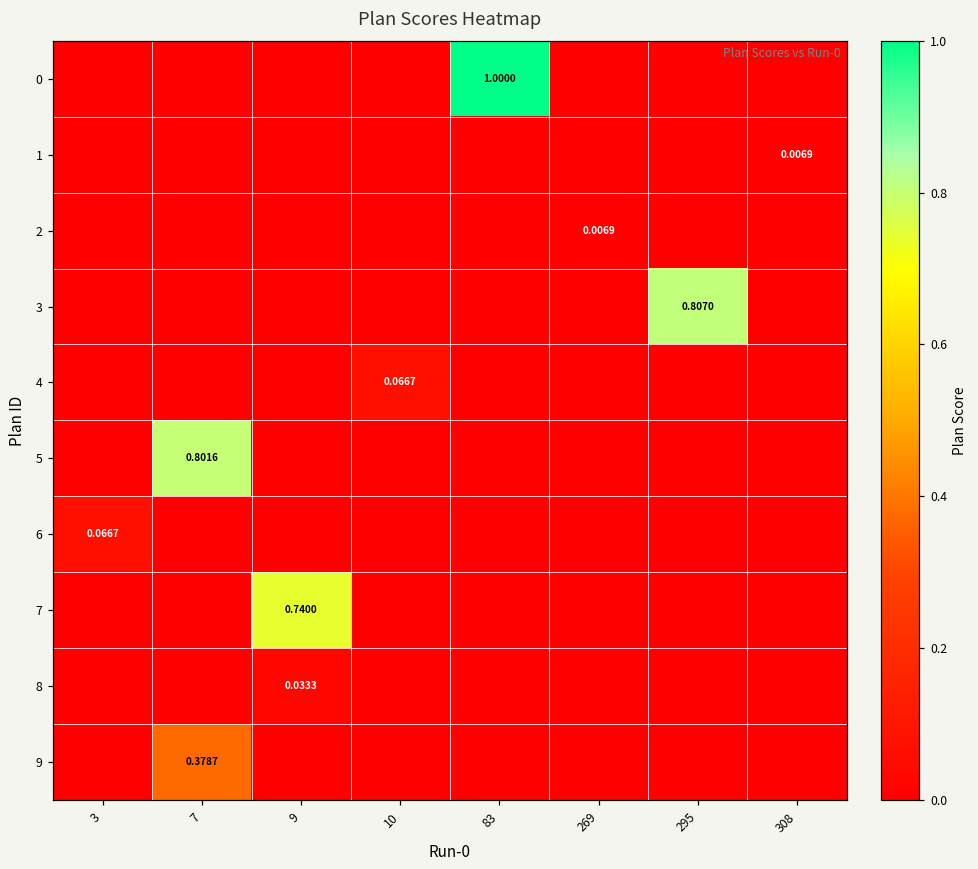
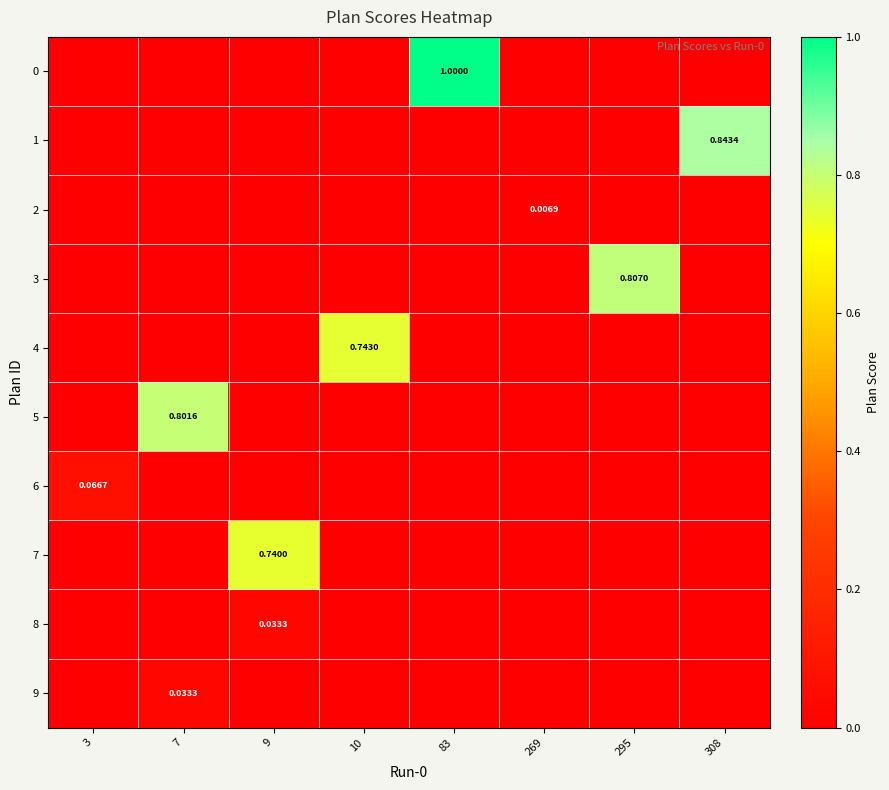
  {
    "0": {
      "83": 1.0000
    },
    "1": {
-     "308": 0.0069
+     "308": 0.8434
    },
    "2": {
      "269": 0.0069
    },
    "3": {
      "295": 0.8070
    },
    "4": {
-     "10": 0.0667
+     "10": 0.7430
    },
    "5": {
      "7": 0.8016
    },
    "6": {
      "3": 0.0667
    },
    "7": {
      "9": 0.7400
    },
    "8": {
      "9": 0.0333
    },
    "9": {
-     "7": 0.3787
+     "7": 0.0333
    }
  }
